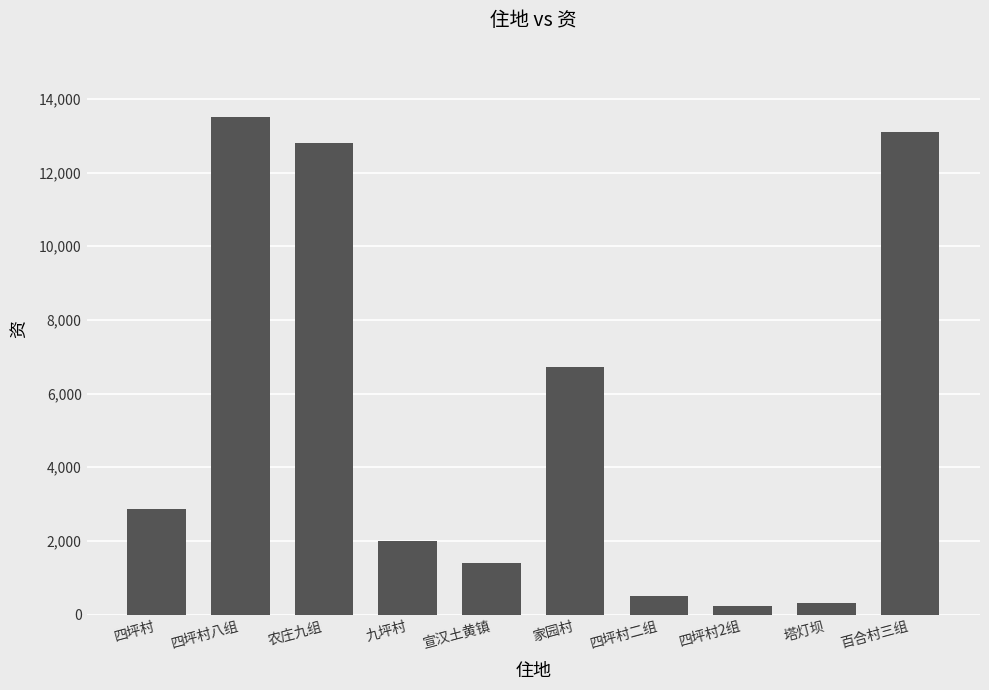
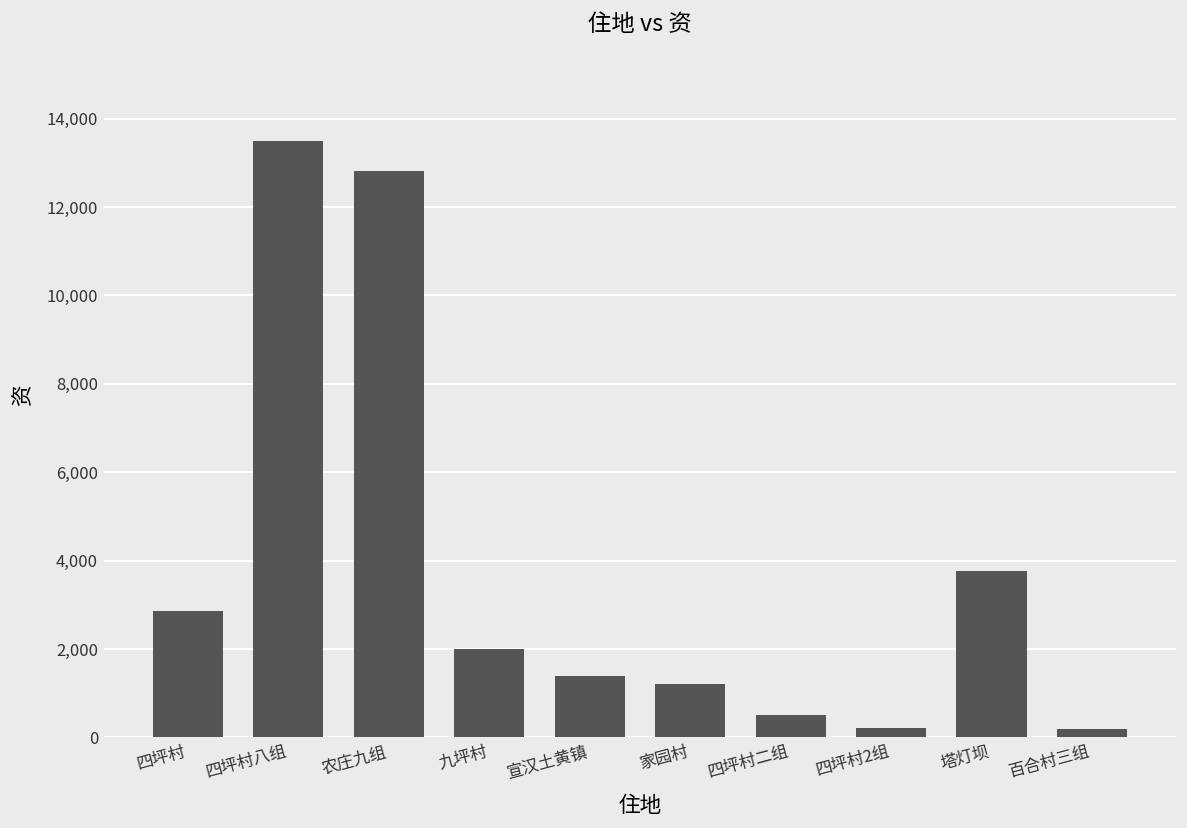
  {
    "四坪村": "2,900",
    "四坪村八组": "13,500",
    "农庄九组": "12,800",
    "九坪村": "2,000",
    "宣汉土黄镇": "1,400",
-   "家园村": "6,700",
+   "家园村": "1,200",
    "四坪村二组": "500",
    "四坪村2组": "200",
-   "塔灯坝": "300",
-   "百合村三组": "13,100"
+   "塔灯坝": "3,800",
+   "百合村三组": "200"
  }
